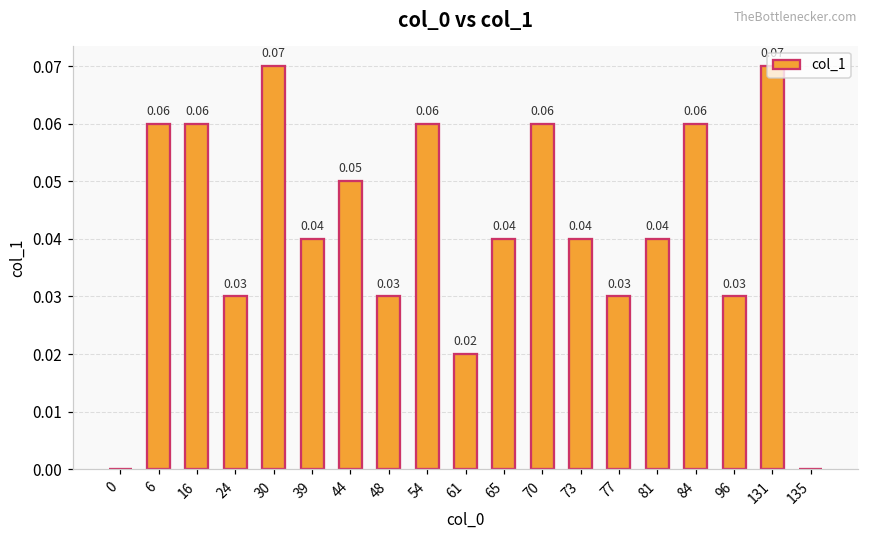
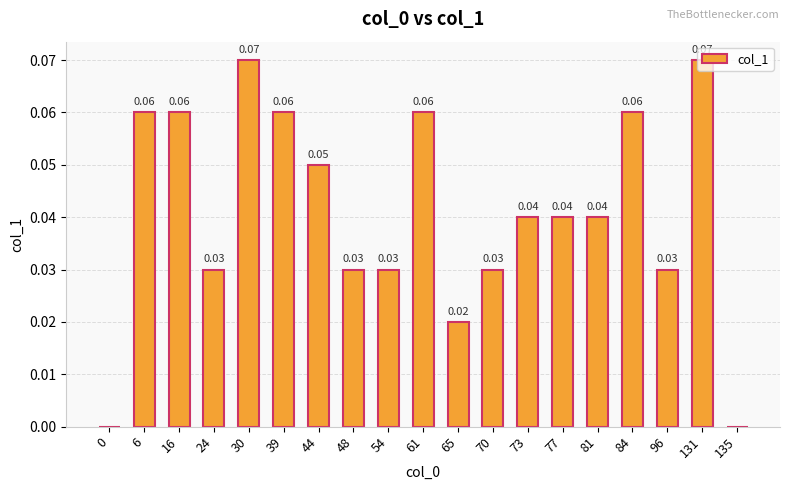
  {
    "6": 0.06,
    "16": 0.06,
    "24": 0.03,
    "30": 0.07,
-   "39": 0.04,
+   "39": 0.06,
    "44": 0.05,
    "48": 0.03,
-   "54": 0.06,
-   "61": 0.02,
-   "65": 0.04,
-   "70": 0.06,
+   "54": 0.03,
+   "61": 0.06,
+   "65": 0.02,
+   "70": 0.03,
    "73": 0.04,
-   "77": 0.03,
+   "77": 0.04,
    "81": 0.04,
    "84": 0.06,
    "96": 0.03
  }
